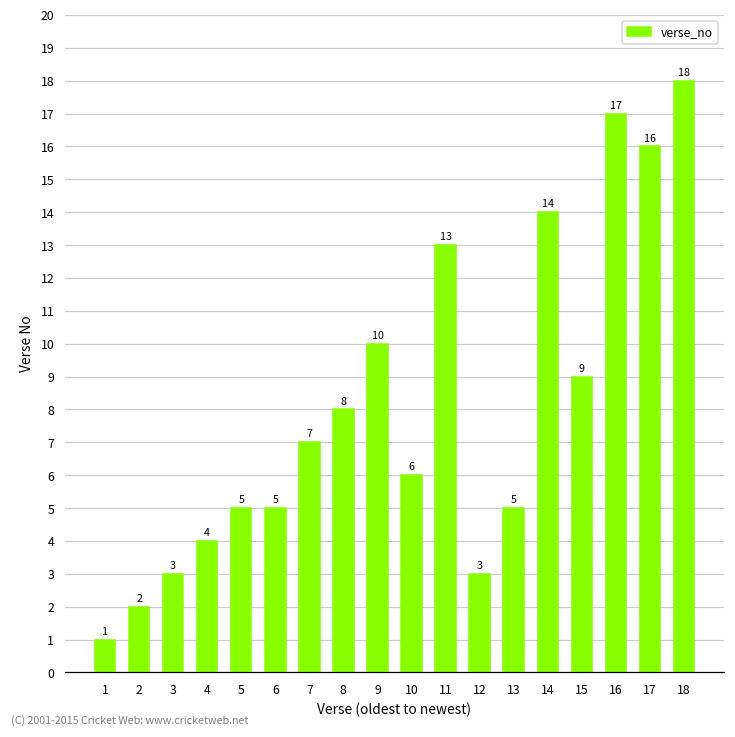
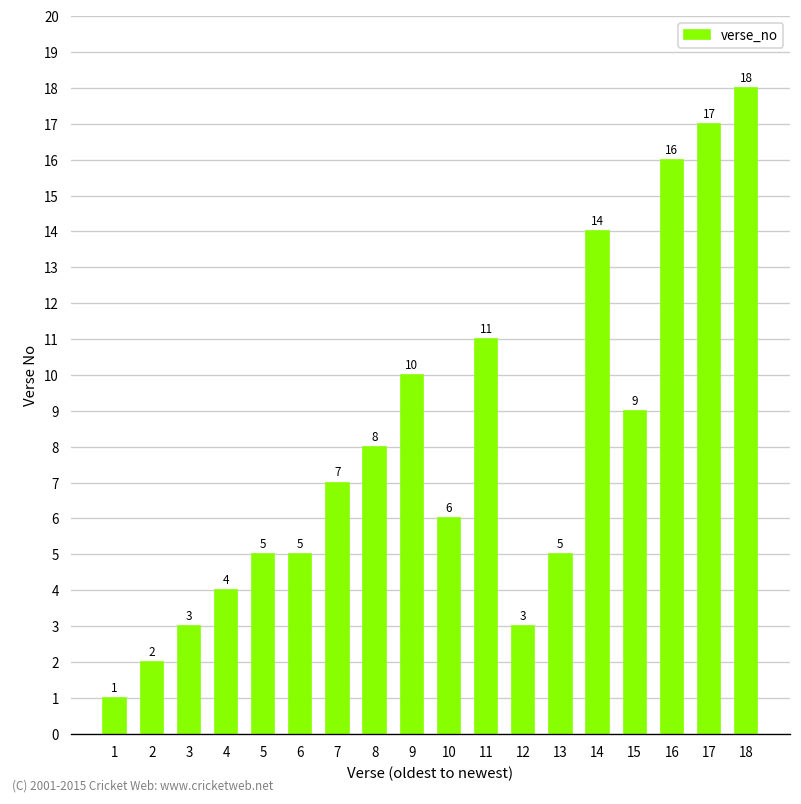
  {
    "1": 1,
    "2": 2,
    "3": 3,
    "4": 4,
    "5": 5,
    "6": 5,
    "7": 7,
    "8": 8,
    "9": 10,
    "10": 6,
-   "11": 13,
+   "11": 11,
    "12": 3,
    "13": 5,
    "14": 14,
    "15": 9,
-   "16": 17,
-   "17": 16,
+   "16": 16,
+   "17": 17,
    "18": 18
  }
